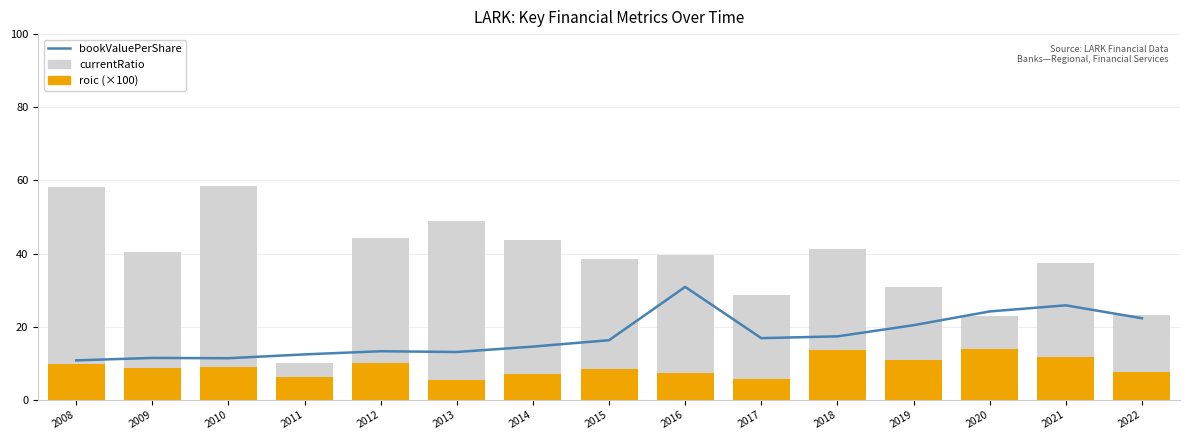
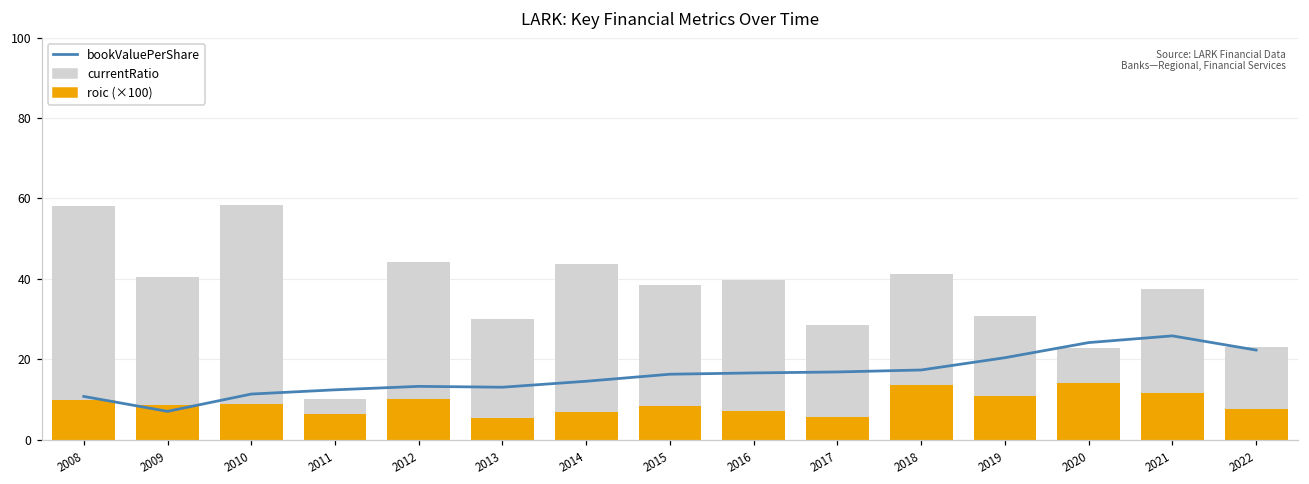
  {
    "bookValuePerShare": {
      "2008": 11,
-     "2009": 11,
+     "2009": 7,
      "2010": 11,
      "2011": 12,
      "2012": 13,
      "2013": 13,
      "2014": 15,
      "2015": 16,
-     "2016": 31,
+     "2016": 17,
      "2017": 17,
      "2018": 17,
      "2019": 20,
      "2020": 24,
      "2021": 26,
      "2022": 22
    },
    "currentRatio": {
      "2008": 58,
      "2009": 40,
      "2010": 58,
      "2011": 10,
      "2012": 44,
-     "2013": 49,
+     "2013": 30,
      "2014": 44,
      "2015": 38,
      "2016": 40,
      "2017": 29,
      "2018": 41,
      "2019": 31,
      "2020": 23,
      "2021": 37,
      "2022": 23
    }
  }
